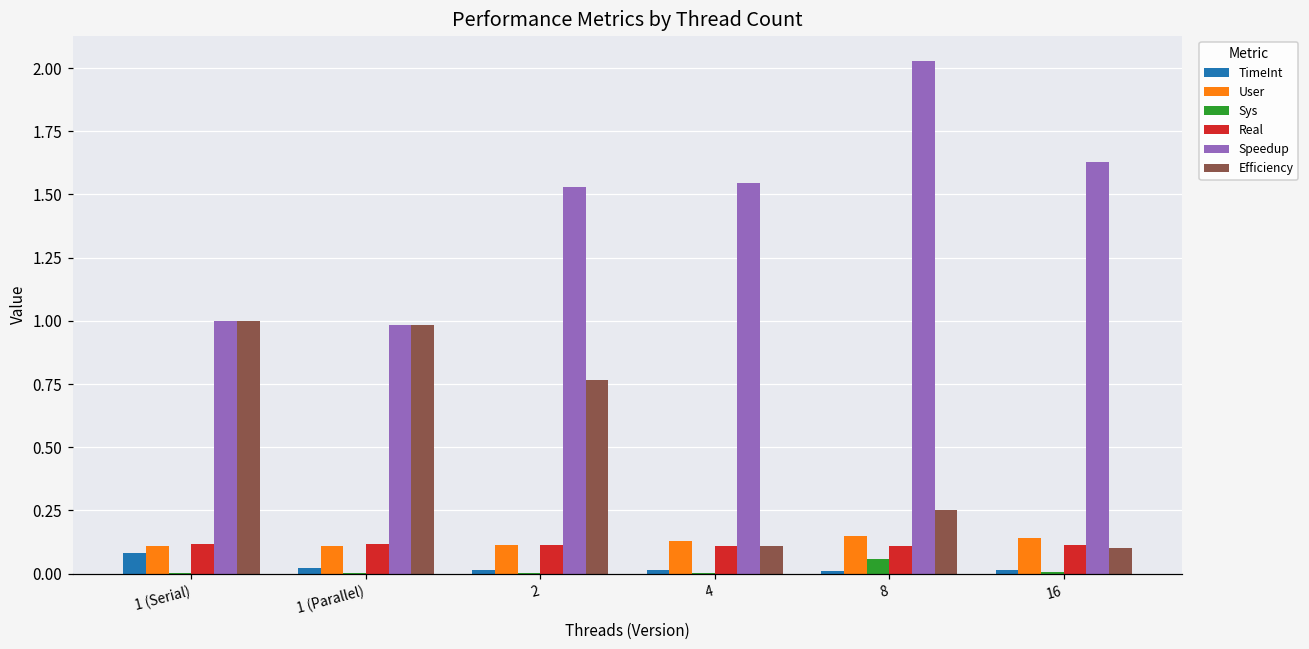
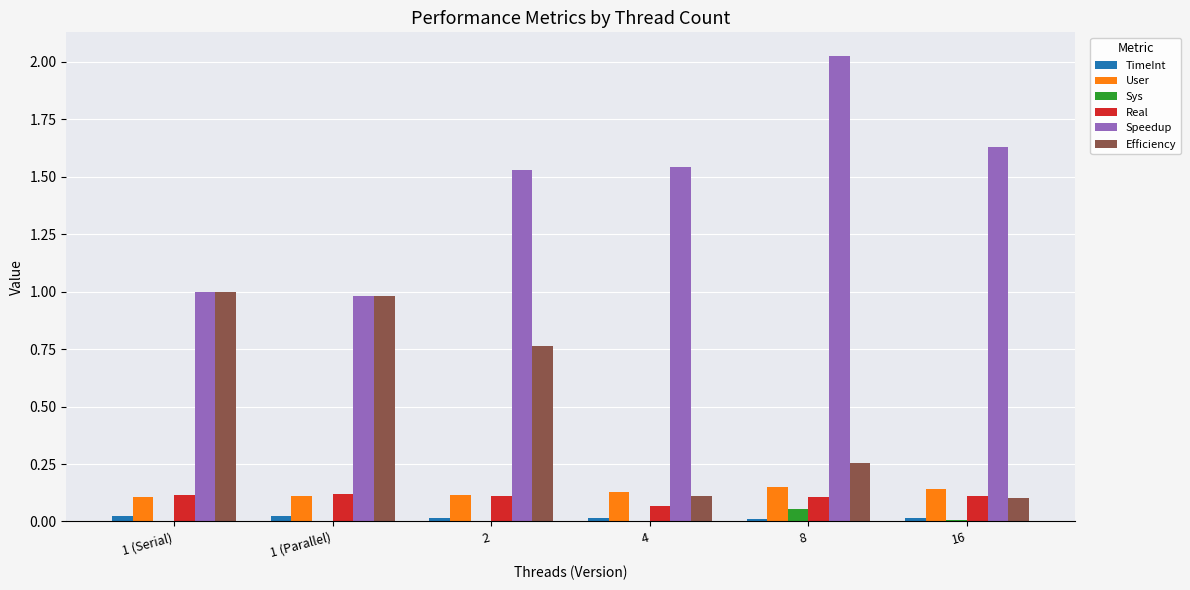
  {
    "TimeInt": {
-     "1 (Serial)": 0.08,
+     "1 (Serial)": 0.02,
      "1 (Parallel)": 0.02,
      "2": 0.02,
      "4": 0.01,
      "8": 0.01,
      "16": 0.01
    },
    "User": {
      "1 (Serial)": 0.11,
      "1 (Parallel)": 0.11,
      "2": 0.11,
      "4": 0.13,
      "8": 0.15,
      "16": 0.14
    },
    "Sys": {
      "8": 0.06
    },
    "Real": {
      "1 (Serial)": 0.12,
      "1 (Parallel)": 0.12,
      "2": 0.11,
-     "4": 0.11,
+     "4": 0.07,
      "8": 0.11,
      "16": 0.11
    },
    "Speedup": {
      "1 (Serial)": 1.00,
      "1 (Parallel)": 0.98,
      "2": 1.53,
      "4": 1.54,
      "8": 2.03,
      "16": 1.63
    },
    "Efficiency": {
      "1 (Serial)": 1.00,
      "1 (Parallel)": 0.98,
      "2": 0.76,
      "4": 0.11,
      "8": 0.25,
      "16": 0.10
    }
  }
